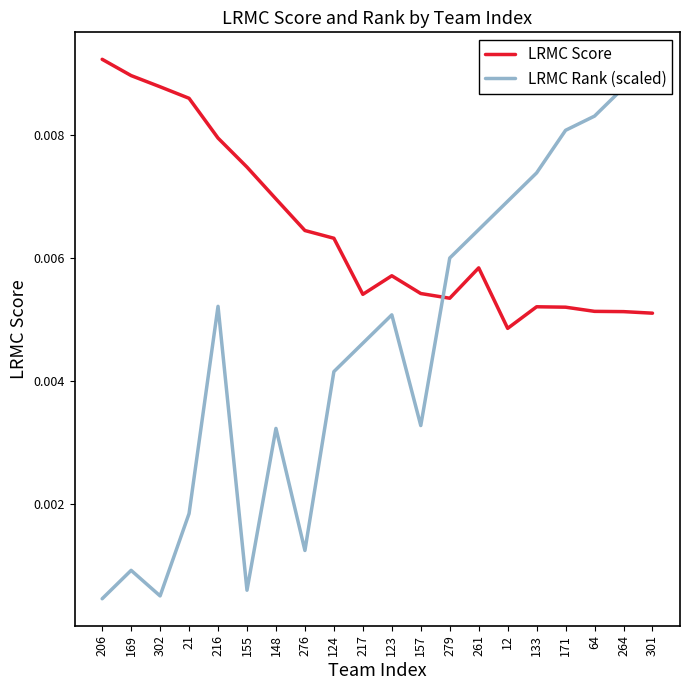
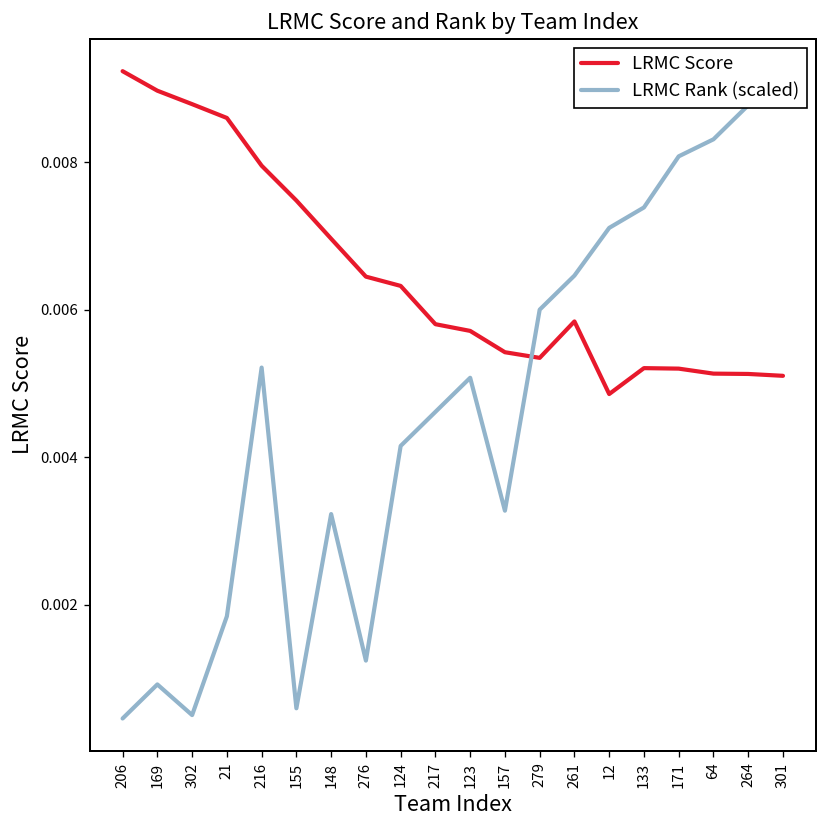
  {
    "LRMC Score": {
      "206": 0.0092,
      "169": 0.0090,
      "302": 0.0088,
      "21": 0.0086,
      "216": 0.0080,
      "155": 0.0075,
      "148": 0.0070,
      "276": 0.0064,
      "124": 0.0063,
-     "217": 0.0054,
+     "217": 0.0058,
      "123": 0.0057,
      "157": 0.0054,
      "279": 0.0053,
      "261": 0.0058,
      "12": 0.0049,
      "133": 0.0052,
      "171": 0.0052,
      "64": 0.0051,
      "264": 0.0051,
      "301": 0.0051
    },
    "LRMC Rank (scaled)": {
      "206": 0.0005,
      "169": 0.0009,
      "302": 0.0005,
      "21": 0.0018,
      "216": 0.0052,
      "155": 0.0006,
      "148": 0.0032,
      "276": 0.0012,
      "124": 0.0042,
      "217": 0.0046,
      "123": 0.0051,
      "157": 0.0033,
      "279": 0.0060,
      "261": 0.0065,
-     "12": 0.0069,
+     "12": 0.0071,
      "133": 0.0074,
      "171": 0.0081,
      "64": 0.0083
    }
  }
